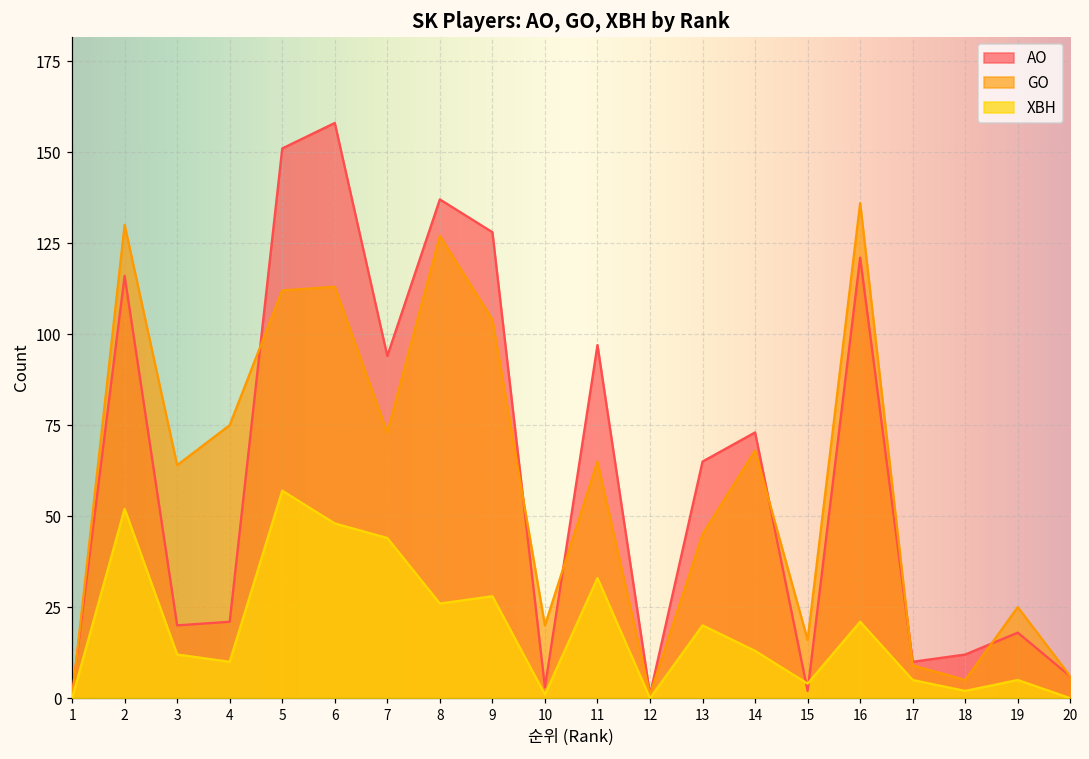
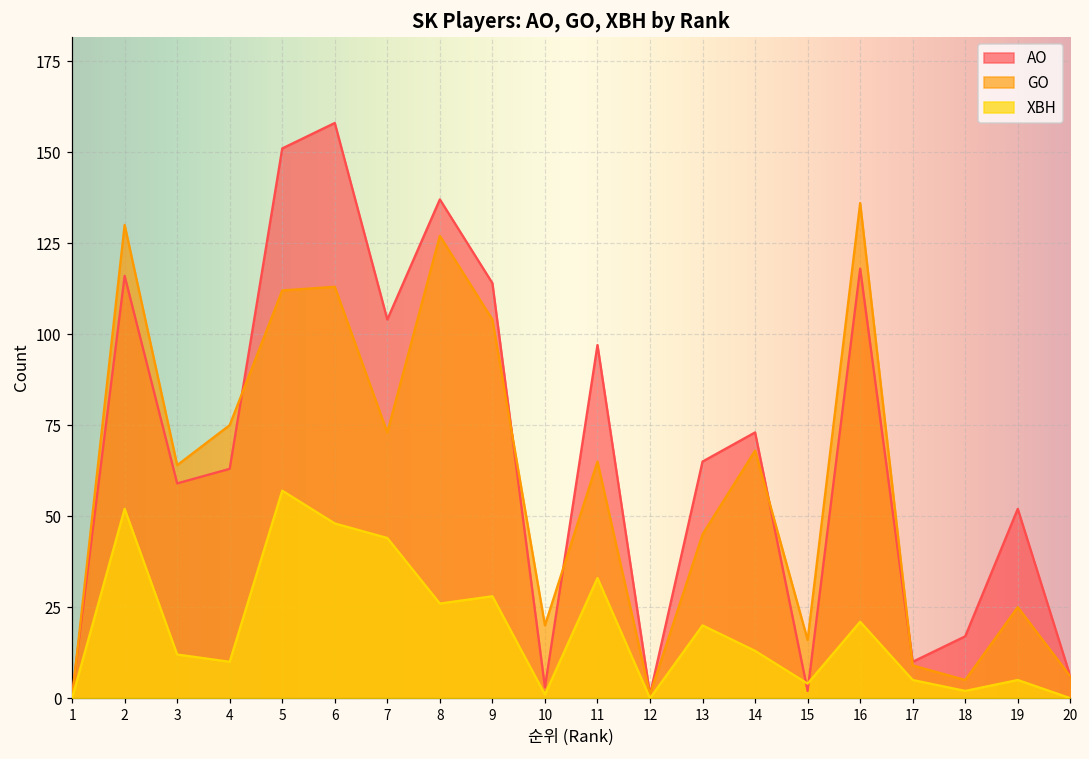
  {
    "AO": {
      "1": 1,
      "2": 116,
-     "3": 20,
-     "4": 21,
+     "3": 59,
+     "4": 63,
      "5": 151,
      "6": 158,
-     "7": 94,
+     "7": 104,
      "8": 137,
-     "9": 128,
+     "9": 114,
      "10": 3,
      "11": 97,
      "13": 65,
      "14": 73,
      "15": 2,
-     "16": 121,
+     "16": 118,
      "17": 10,
-     "18": 12,
-     "19": 18
+     "18": 17,
+     "19": 52
    }
  }
